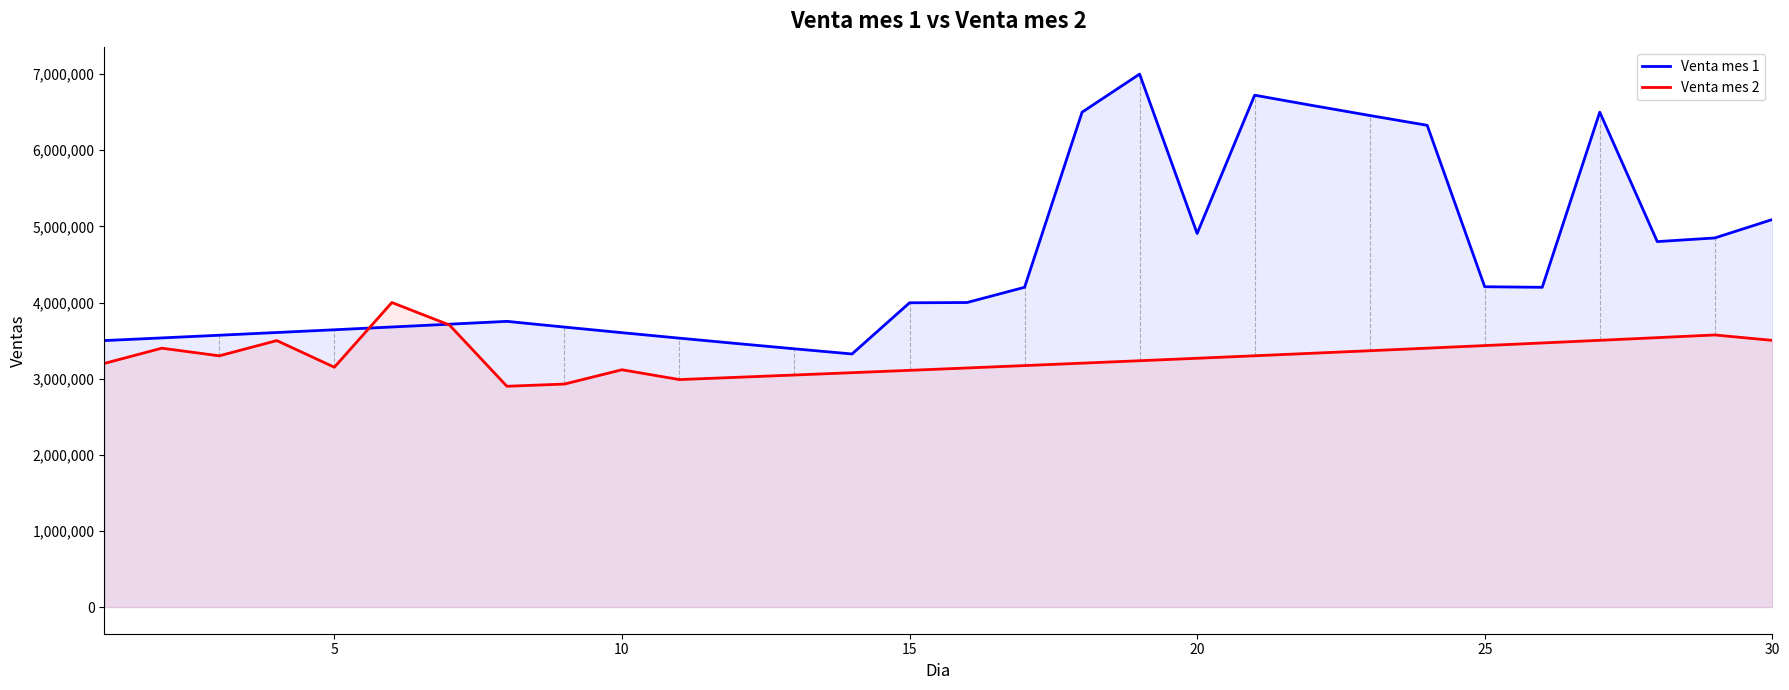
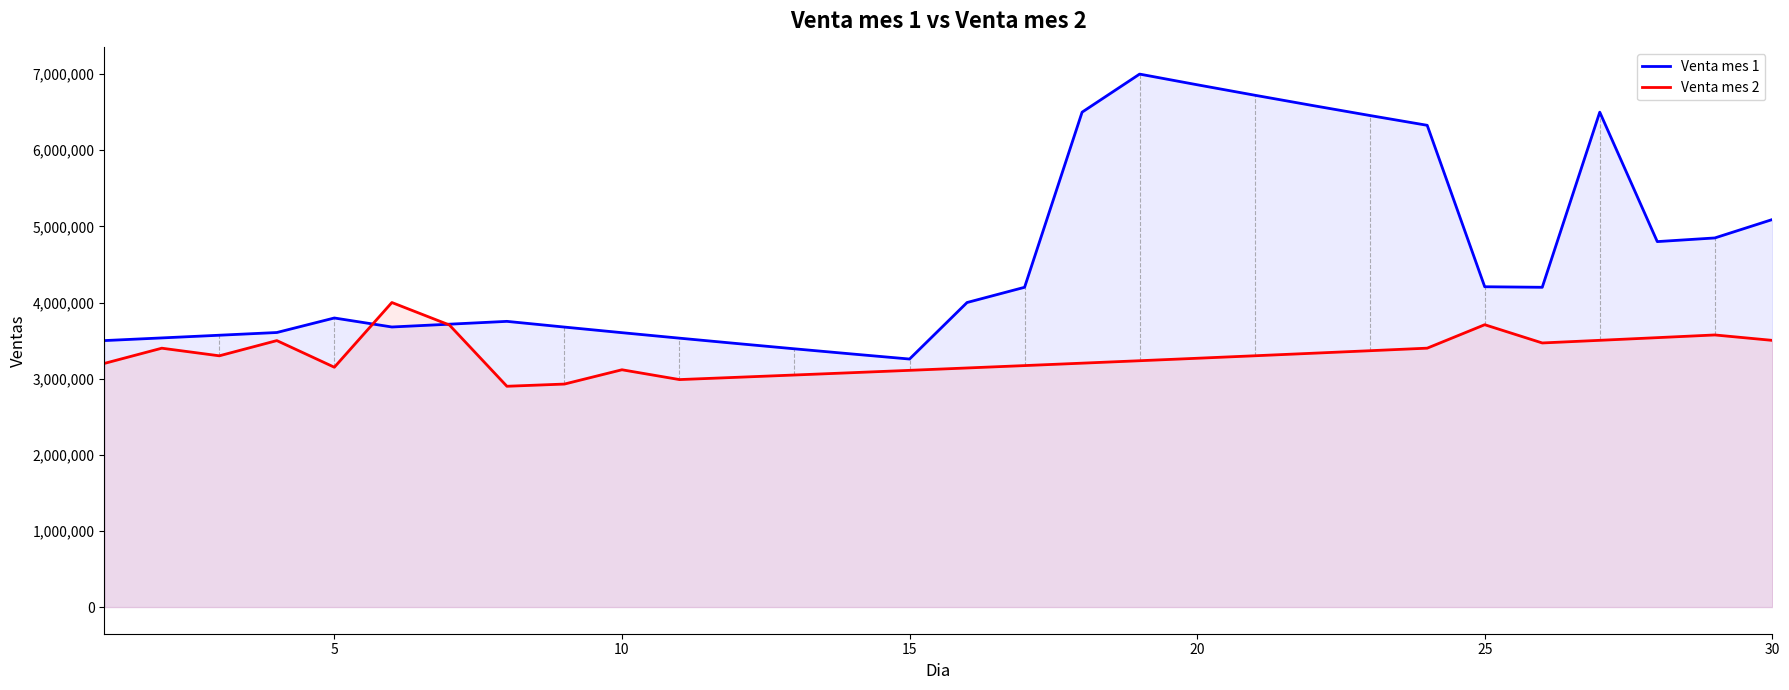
  {
    "Venta mes 1": {
-     "5": "3,600,000",
+     "5": "3,800,000",
      "10": "3,600,000",
-     "15": "4,000,000",
-     "20": "4,900,000",
+     "15": "3,300,000",
+     "20": "6,900,000",
      "30": "5,100,000"
    },
    "Venta mes 2": {
      "10": "3,100,000",
      "20": "3,300,000",
-     "25": "3,400,000",
+     "25": "3,700,000",
      "30": "3,500,000"
    }
  }
